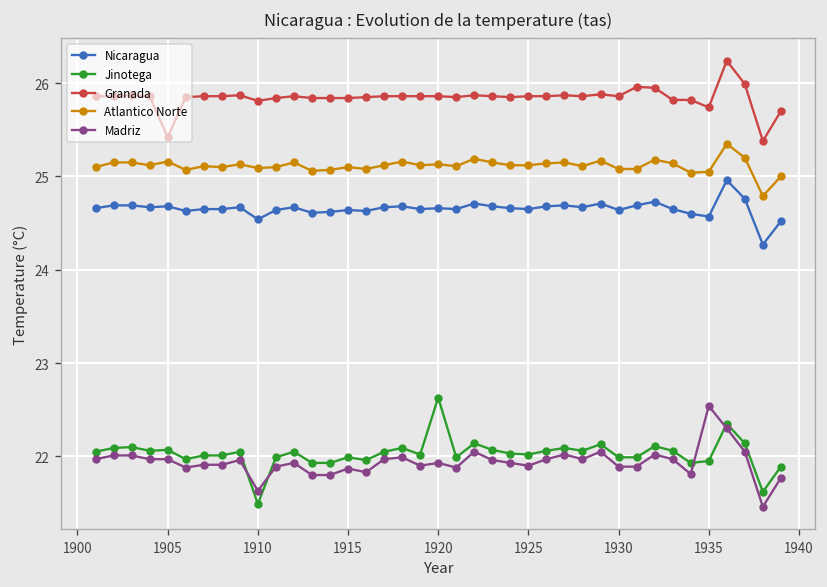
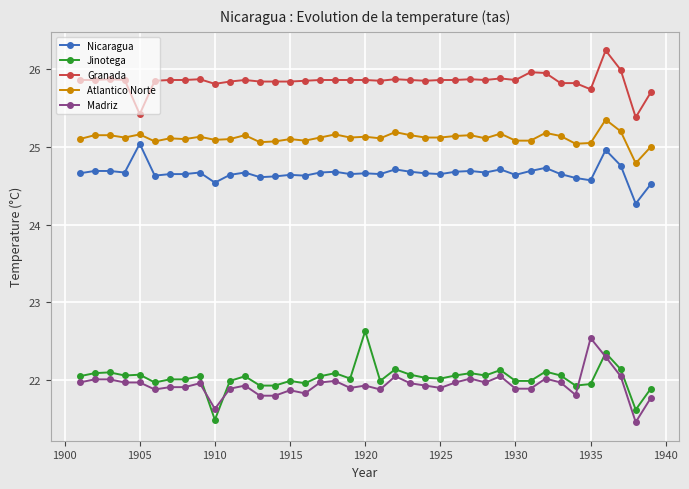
  {
    "Nicaragua": {
-     "1905": 24.7,
+     "1905": 25.0,
      "1910": 24.5,
      "1915": 24.6,
      "1920": 24.7,
      "1925": 24.7,
      "1930": 24.6,
      "1935": 24.6
    },
    "Jinotega": {
      "1905": 22.1,
      "1910": 21.5,
      "1915": 22.0,
      "1920": 22.6,
      "1925": 22.0,
      "1930": 22.0,
      "1935": 22.0
    },
    "Granada": {
      "1905": 25.4,
      "1910": 25.8,
      "1915": 25.8,
      "1920": 25.9,
      "1925": 25.9,
      "1930": 25.9,
      "1935": 25.7
    },
    "Atlantico Norte": {
      "1905": 25.2,
      "1910": 25.1,
      "1915": 25.1,
      "1920": 25.1,
      "1925": 25.1,
      "1930": 25.1,
      "1935": 25.1
    },
    "Madriz": {
      "1905": 22.0,
      "1910": 21.6,
      "1915": 21.9,
      "1920": 21.9,
      "1925": 21.9,
      "1930": 21.9,
      "1935": 22.5
    }
  }
